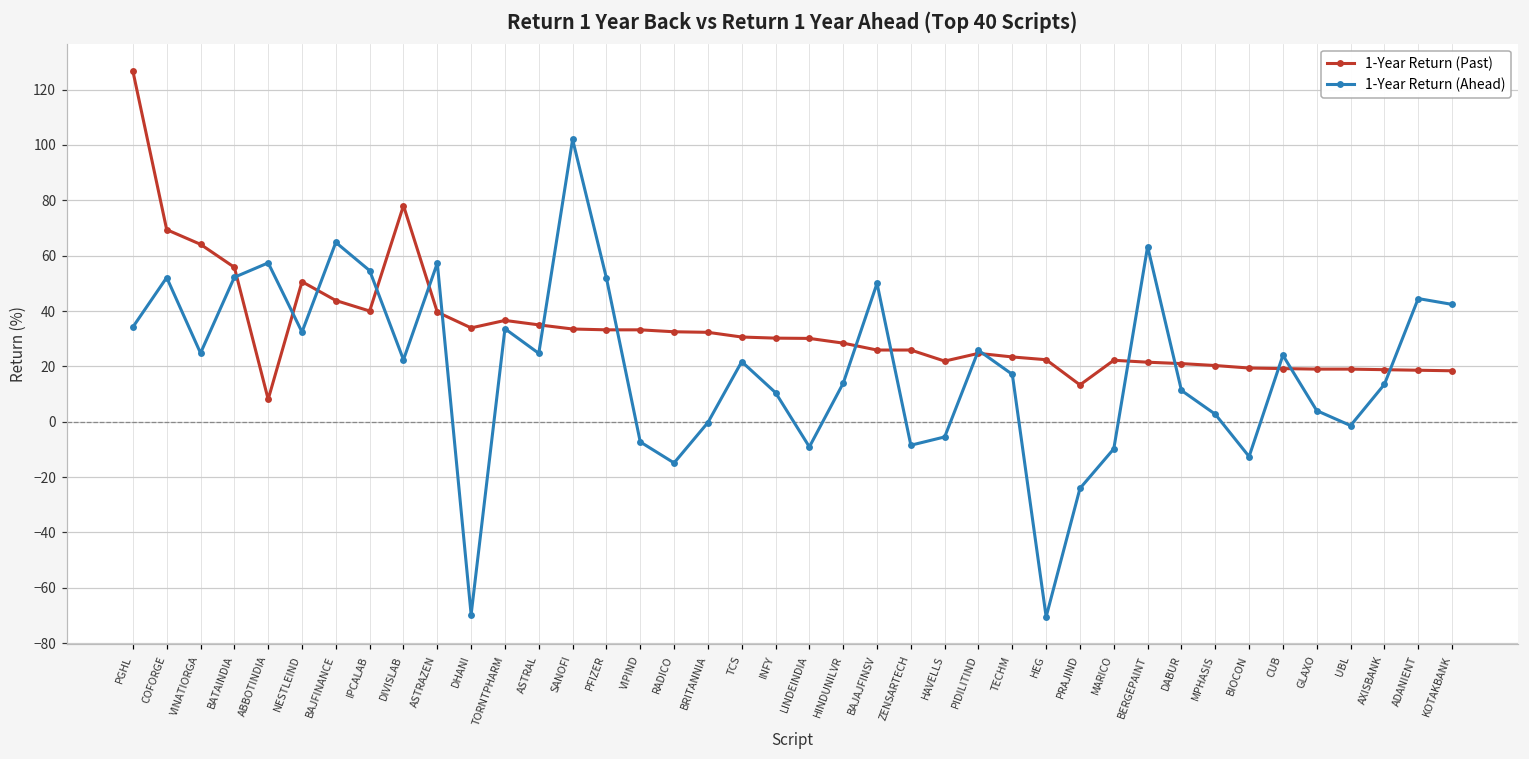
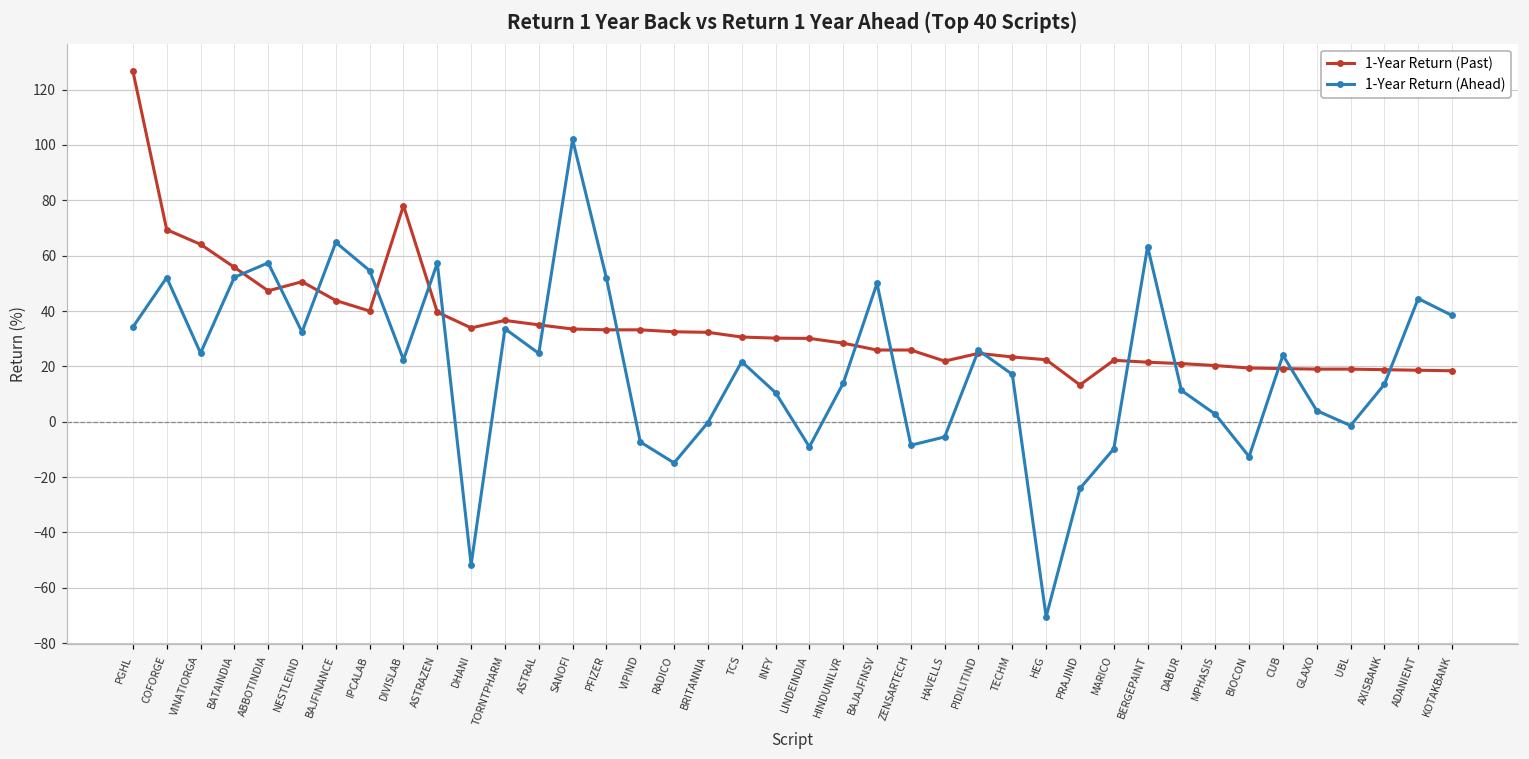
  {
    "1-Year Return (Past)": {
      "PGHL": 127,
      "COFORGE": 69,
      "VINATIORGA": 64,
      "BATAINDIA": 56,
-     "ABBOTINDIA": 8,
+     "ABBOTINDIA": 47,
      "NESTLEIND": 51,
      "BAJFINANCE": 44,
      "IPCALAB": 40,
      "DIVISLAB": 78,
      "ASTRAZEN": 40,
      "DHANI": 34,
      "TORNTPHARM": 37,
      "ASTRAL": 35,
      "SANOFI": 34,
      "PFIZER": 33,
      "VIPIND": 33,
      "RADICO": 33,
      "BRITANNIA": 32,
      "TCS": 31,
      "INFY": 30,
      "LINDEINDIA": 30,
      "HINDUNILVR": 28,
      "BAJAJFINSV": 26,
      "ZENSARTECH": 26,
      "HAVELLS": 22,
      "PIDILITIND": 25,
      "TECHM": 23,
      "HEG": 22,
      "PRAJIND": 13,
      "MARICO": 22,
      "BERGEPAINT": 22,
      "DABUR": 21,
      "MPHASIS": 20,
      "BIOCON": 19,
      "CUB": 19,
      "GLAXO": 19,
      "UBL": 19,
      "AXISBANK": 19,
      "ADANIENT": 19,
      "KOTAKBANK": 18
    },
    "1-Year Return (Ahead)": {
      "PGHL": 34,
      "COFORGE": 52,
      "VINATIORGA": 25,
      "BATAINDIA": 52,
      "ABBOTINDIA": 57,
      "NESTLEIND": 32,
      "BAJFINANCE": 65,
      "IPCALAB": 55,
      "DIVISLAB": 22,
      "ASTRAZEN": 57,
-     "DHANI": -70,
+     "DHANI": -52,
      "TORNTPHARM": 34,
      "ASTRAL": 25,
      "SANOFI": 102,
      "PFIZER": 52,
      "VIPIND": -7,
      "RADICO": -15,
      "BRITANNIA": 0,
      "TCS": 22,
      "INFY": 11,
      "LINDEINDIA": -9,
      "HINDUNILVR": 14,
      "BAJAJFINSV": 50,
      "ZENSARTECH": -9,
      "HAVELLS": -6,
      "PIDILITIND": 26,
      "TECHM": 17,
      "HEG": -71,
      "PRAJIND": -24,
      "MARICO": -10,
      "BERGEPAINT": 63,
      "DABUR": 11,
      "MPHASIS": 3,
      "BIOCON": -13,
      "CUB": 24,
      "GLAXO": 4,
      "UBL": -1,
      "AXISBANK": 14,
      "ADANIENT": 45,
-     "KOTAKBANK": 42
+     "KOTAKBANK": 38
    }
  }
